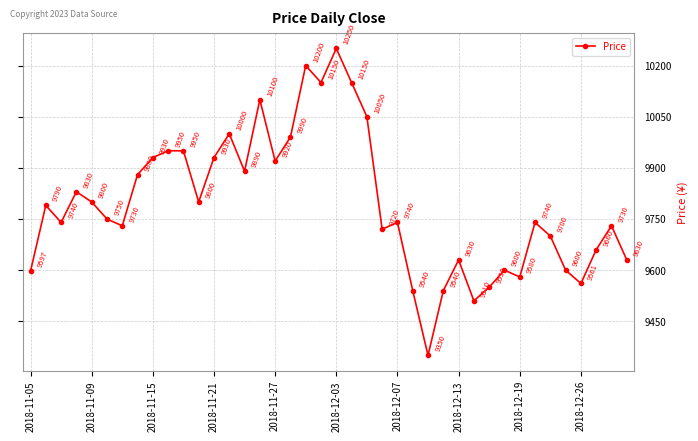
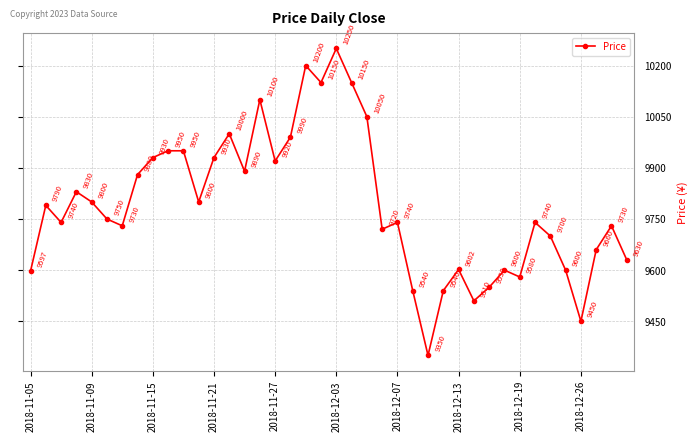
  {
    "2018-11-05": 9597,
    "2018-11-09": 9800,
    "2018-11-21": 9930,
    "2018-11-27": 9920,
    "2018-12-03": 10250,
    "2018-12-07": 9740,
-   "2018-12-13": 9630,
+   "2018-12-13": 9602,
    "2018-12-19": 9580,
-   "2018-12-26": 9561
+   "2018-12-26": 9450
  }
